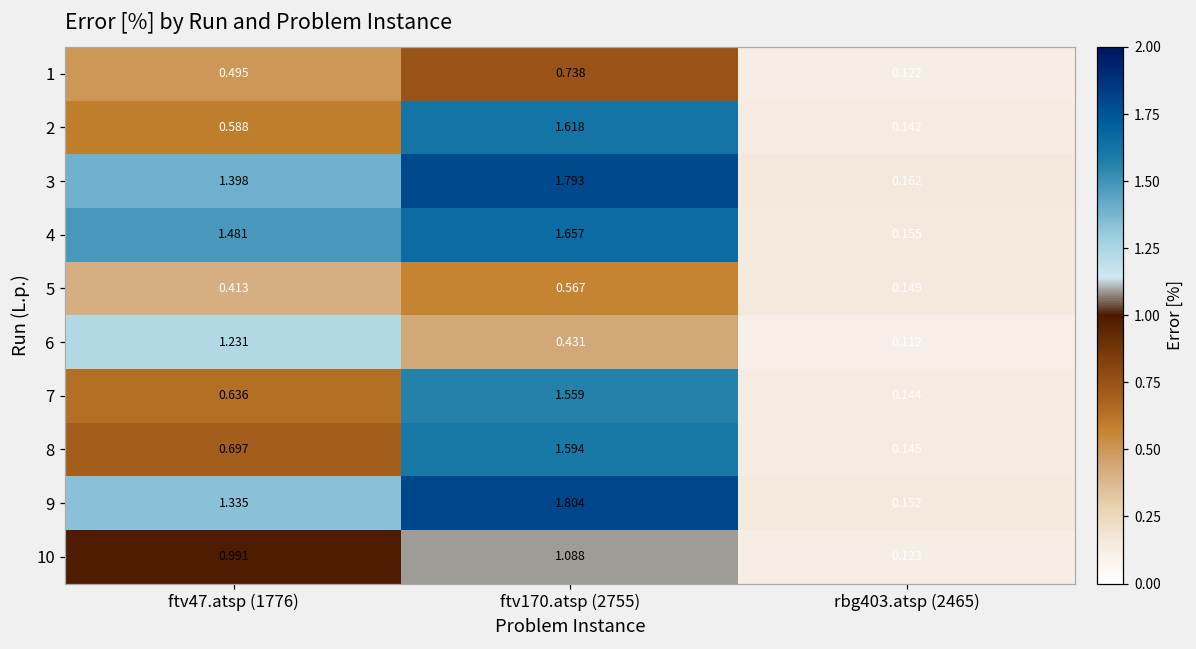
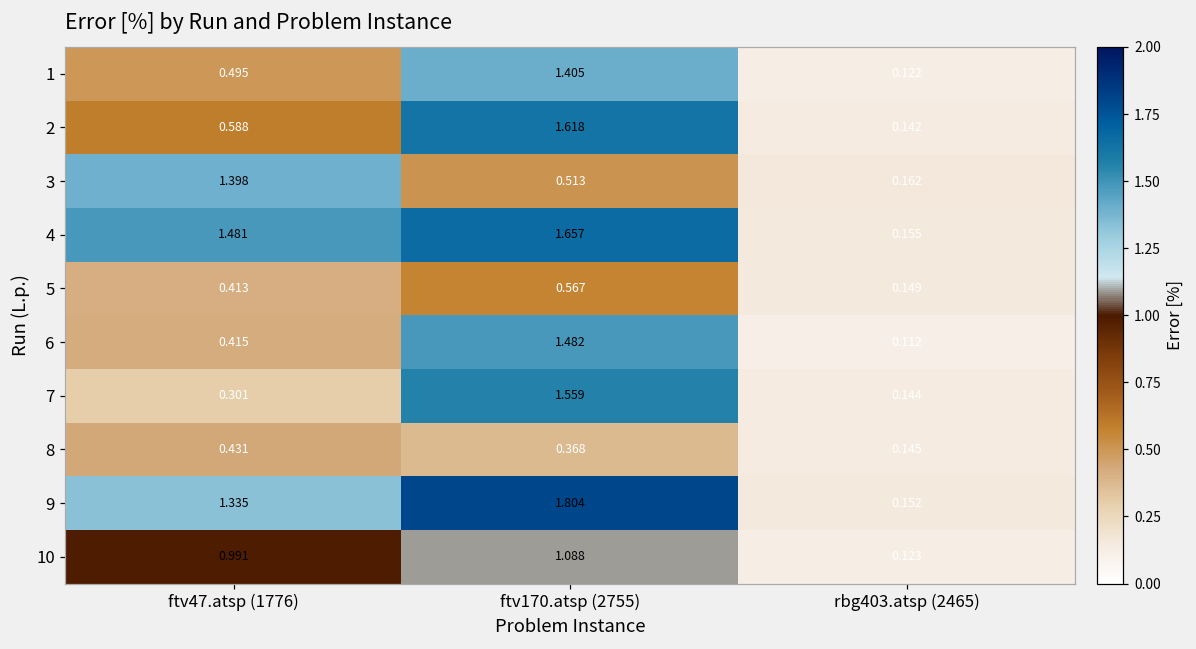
  {
    "1": {
      "ftv47.atsp (1776)": 0.495,
-     "ftv170.atsp (2755)": 0.738
+     "ftv170.atsp (2755)": 1.405
    },
    "2": {
      "ftv47.atsp (1776)": 0.588,
      "ftv170.atsp (2755)": 1.618
    },
    "3": {
      "ftv47.atsp (1776)": 1.398,
-     "ftv170.atsp (2755)": 1.793
+     "ftv170.atsp (2755)": 0.513
    },
    "4": {
      "ftv47.atsp (1776)": 1.481,
      "ftv170.atsp (2755)": 1.657
    },
    "5": {
      "ftv47.atsp (1776)": 0.413,
      "ftv170.atsp (2755)": 0.567
    },
    "6": {
-     "ftv47.atsp (1776)": 1.231,
-     "ftv170.atsp (2755)": 0.431
+     "ftv47.atsp (1776)": 0.415,
+     "ftv170.atsp (2755)": 1.482
    },
    "7": {
-     "ftv47.atsp (1776)": 0.636,
+     "ftv47.atsp (1776)": 0.301,
      "ftv170.atsp (2755)": 1.559
    },
    "8": {
-     "ftv47.atsp (1776)": 0.697,
-     "ftv170.atsp (2755)": 1.594
+     "ftv47.atsp (1776)": 0.431,
+     "ftv170.atsp (2755)": 0.368
    },
    "9": {
      "ftv47.atsp (1776)": 1.335,
      "ftv170.atsp (2755)": 1.804
    },
    "10": {
      "ftv47.atsp (1776)": 0.991,
      "ftv170.atsp (2755)": 1.088
    }
  }
